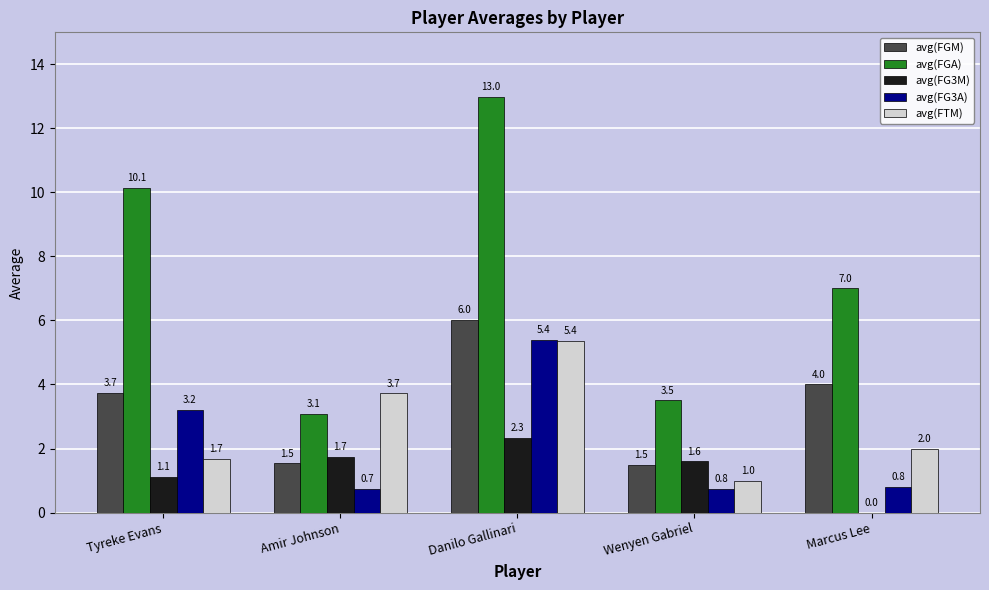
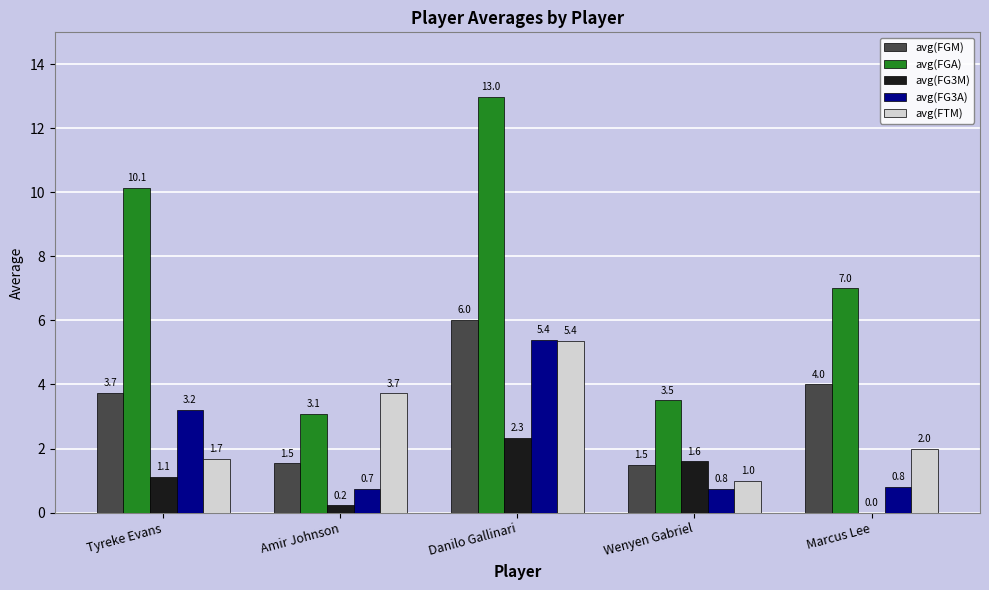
  {
    "avg(FGM)": {
      "Tyreke Evans": 3.7,
      "Amir Johnson": 1.5,
      "Danilo Gallinari": 6.0,
      "Wenyen Gabriel": 1.5,
      "Marcus Lee": 4.0
    },
    "avg(FGA)": {
      "Tyreke Evans": 10.1,
      "Amir Johnson": 3.1,
      "Danilo Gallinari": 13.0,
      "Wenyen Gabriel": 3.5,
      "Marcus Lee": 7.0
    },
    "avg(FG3M)": {
      "Tyreke Evans": 1.1,
-     "Amir Johnson": 1.7,
+     "Amir Johnson": 0.2,
      "Danilo Gallinari": 2.3,
      "Wenyen Gabriel": 1.6,
      "Marcus Lee": 0.0
    },
    "avg(FG3A)": {
      "Tyreke Evans": 3.2,
      "Amir Johnson": 0.7,
      "Danilo Gallinari": 5.4,
      "Wenyen Gabriel": 0.8,
      "Marcus Lee": 0.8
    },
    "avg(FTM)": {
      "Tyreke Evans": 1.7,
      "Amir Johnson": 3.7,
      "Danilo Gallinari": 5.4,
      "Wenyen Gabriel": 1.0,
      "Marcus Lee": 2.0
    }
  }
